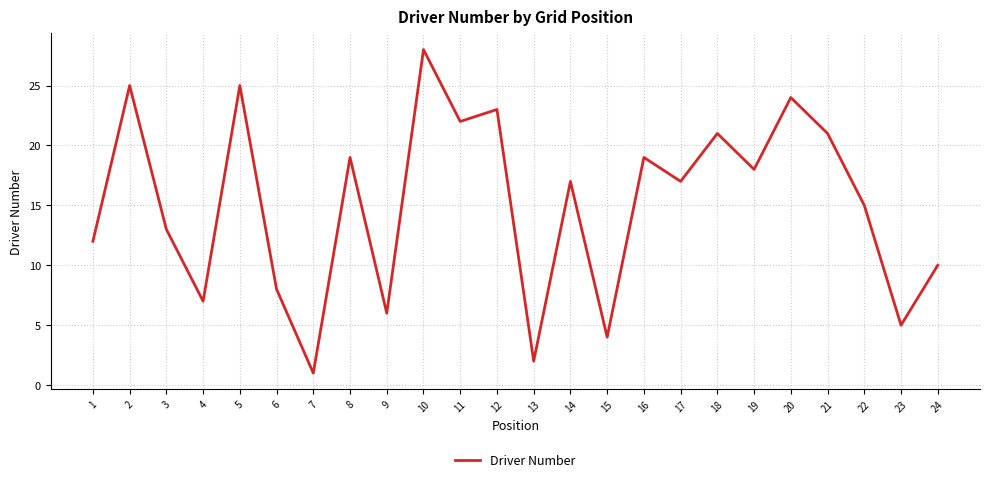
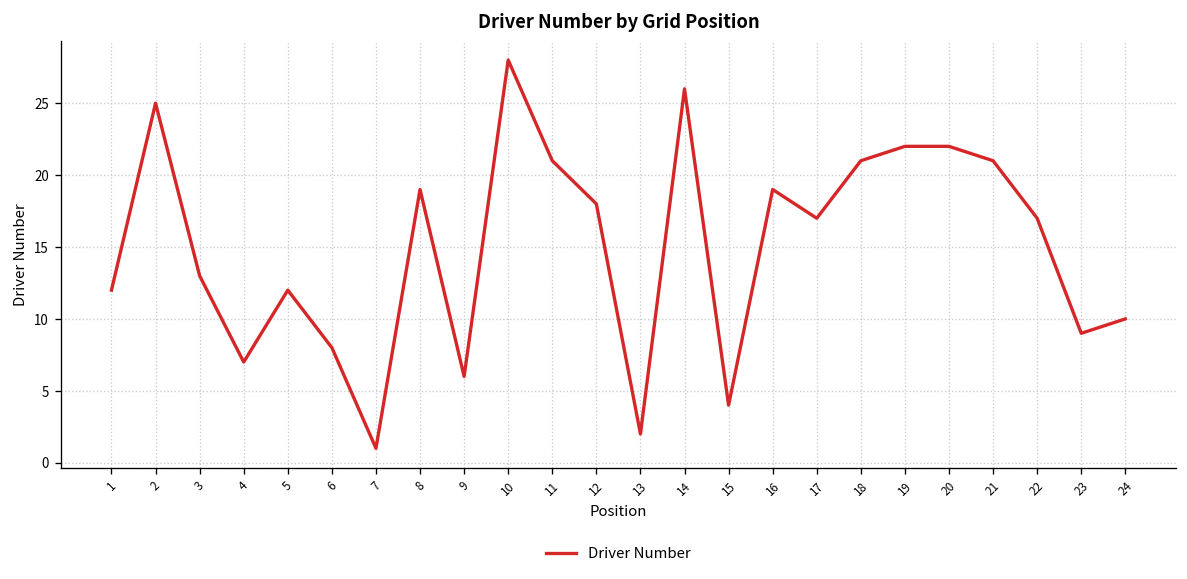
  {
    "1": 12,
    "2": 25,
    "3": 13,
    "4": 7,
-   "5": 25,
+   "5": 12,
    "6": 8,
    "7": 1,
    "8": 19,
    "9": 6,
    "10": 28,
-   "11": 22,
-   "12": 23,
+   "11": 21,
+   "12": 18,
    "13": 2,
-   "14": 17,
+   "14": 26,
    "15": 4,
    "16": 19,
    "17": 17,
    "18": 21,
-   "19": 18,
-   "20": 24,
+   "19": 22,
+   "20": 22,
    "21": 21,
-   "22": 15,
-   "23": 5,
+   "22": 17,
+   "23": 9,
    "24": 10
  }
